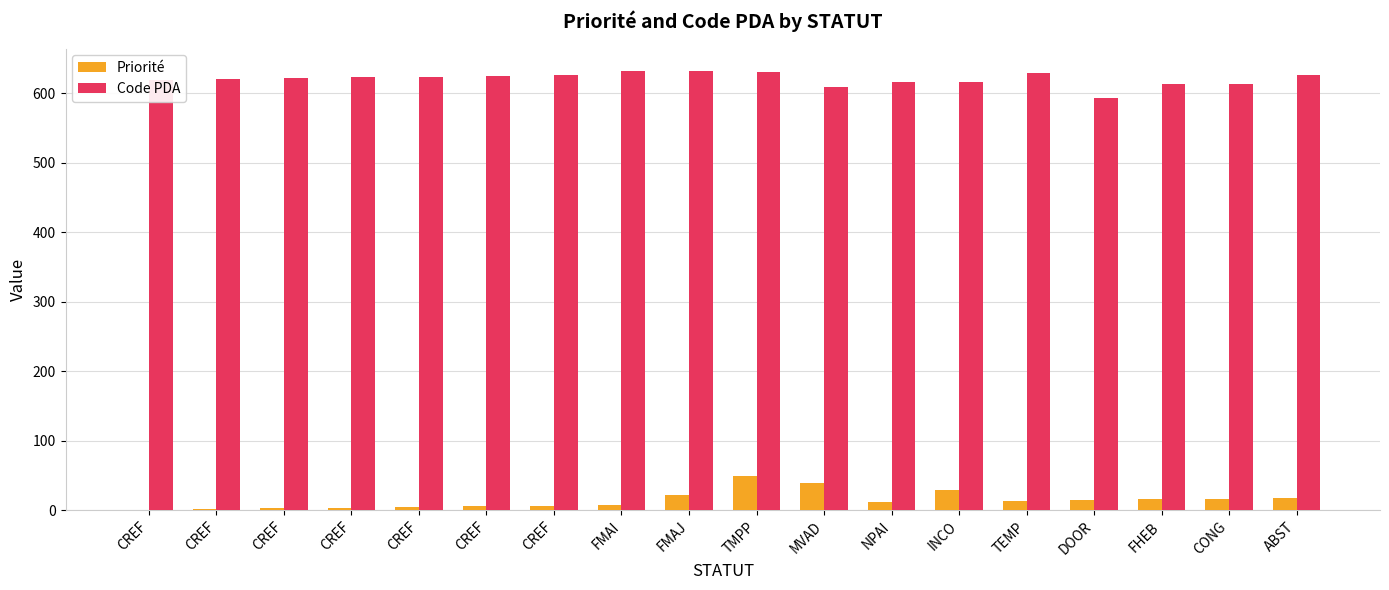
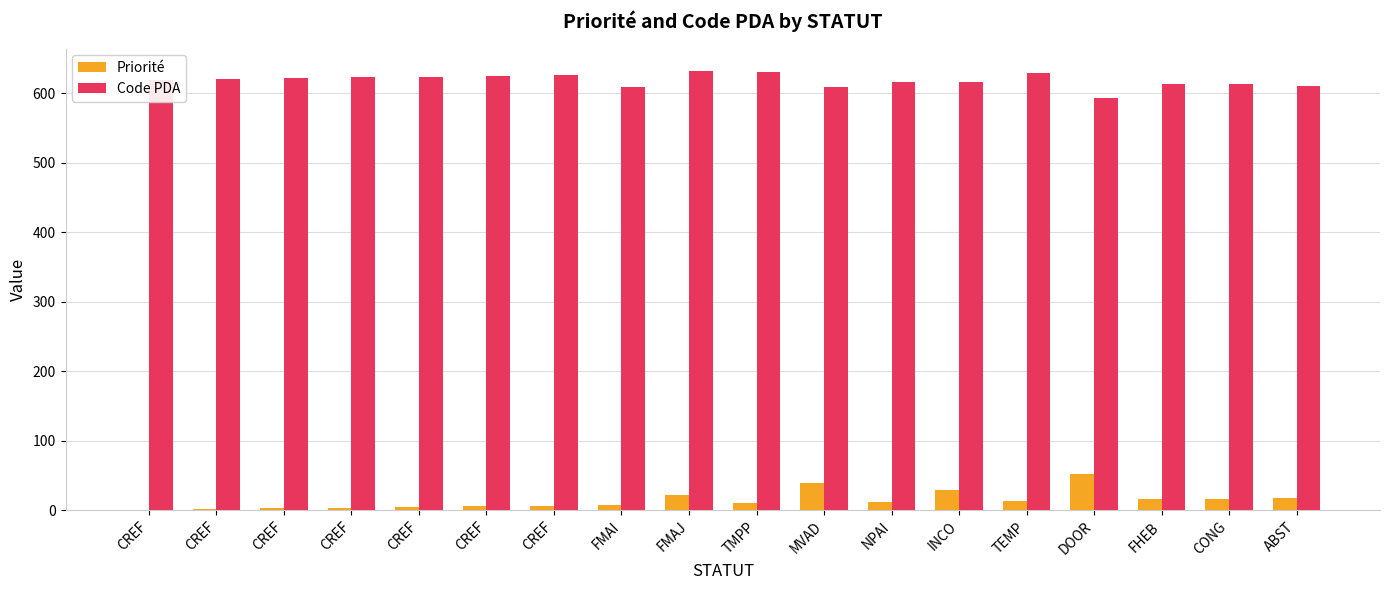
  {
    "Priorité": {
      "FMAI": 10,
      "FMAJ": 20,
-     "TMPP": 50,
+     "TMPP": 10,
      "MVAD": 40,
      "NPAI": 10,
      "INCO": 30,
      "TEMP": 10,
-     "DOOR": 20,
+     "DOOR": 50,
      "FHEB": 20,
      "CONG": 20,
      "ABST": 20
    },
    "Code PDA": {
-     "FMAI": 630,
+     "FMAI": 610,
      "FMAJ": 630,
      "TMPP": 630,
      "MVAD": 610,
      "NPAI": 620,
      "INCO": 620,
      "TEMP": 630,
      "DOOR": 590,
      "FHEB": 610,
      "CONG": 610,
-     "ABST": 630
+     "ABST": 610
    }
  }
